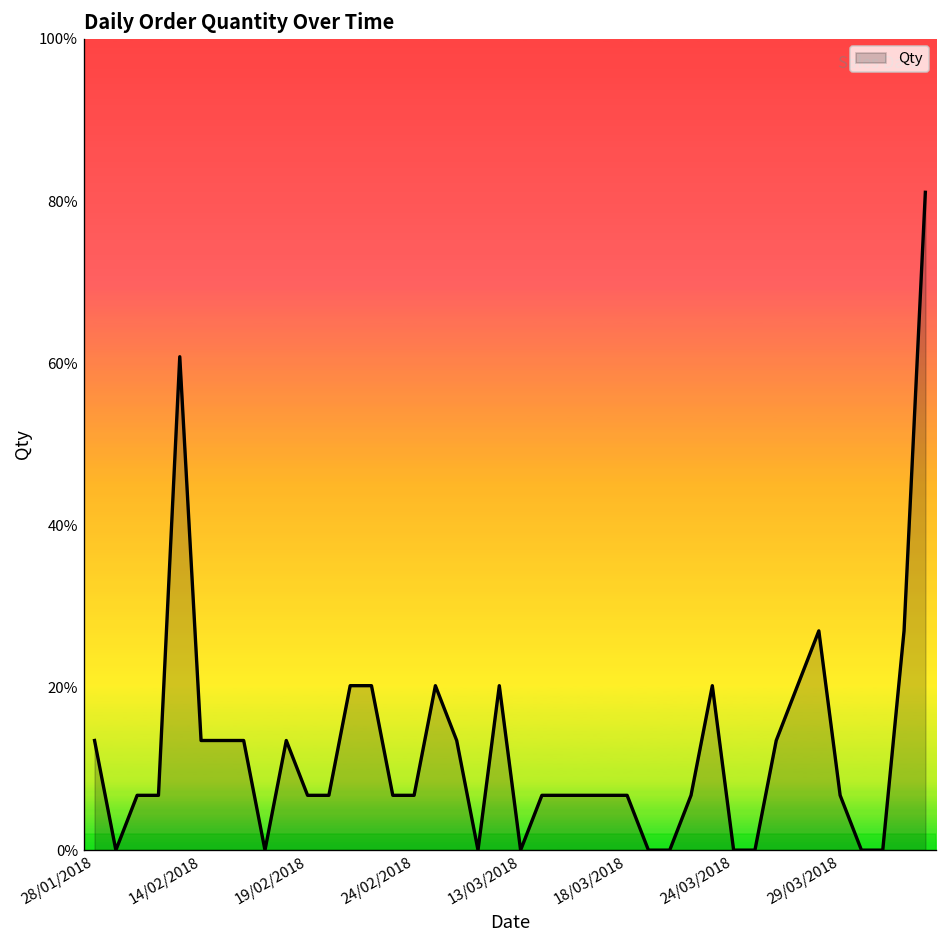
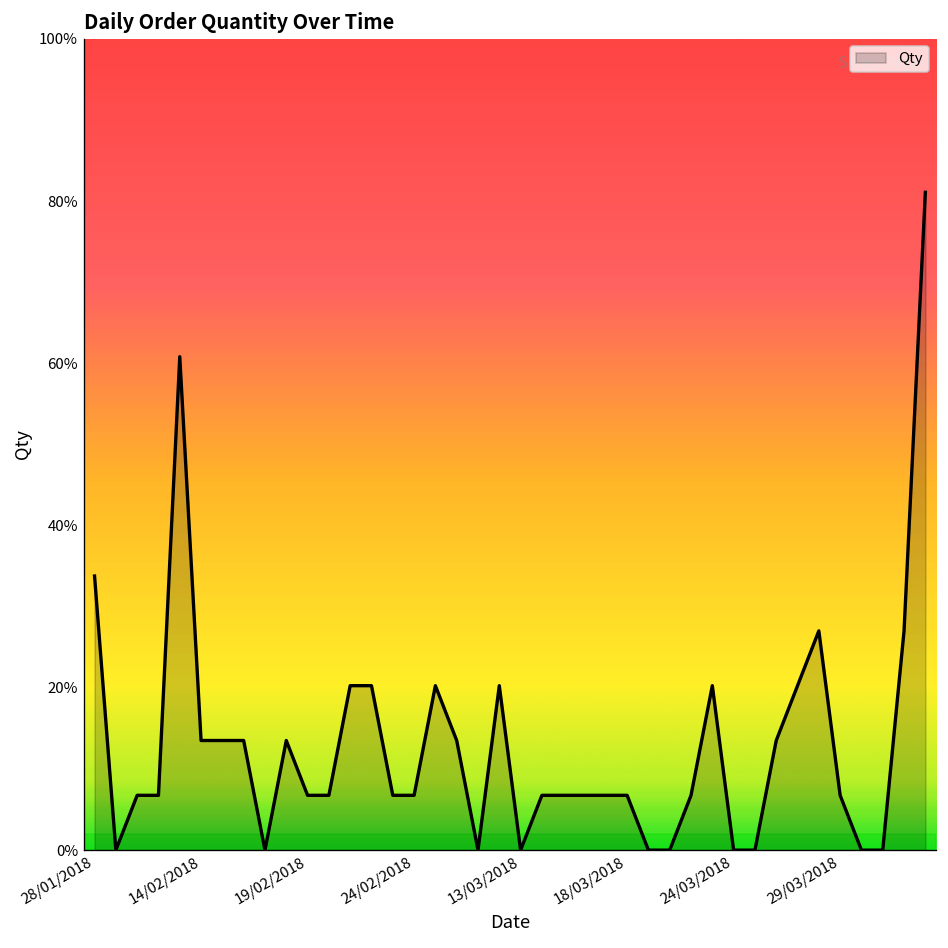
  {
-   "28/01/2018": "14%",
+   "28/01/2018": "34%",
    "14/02/2018": "14%",
    "19/02/2018": "7%",
    "24/02/2018": "7%",
    "13/03/2018": "0%",
    "18/03/2018": "7%",
    "24/03/2018": "0%",
    "29/03/2018": "7%"
  }
